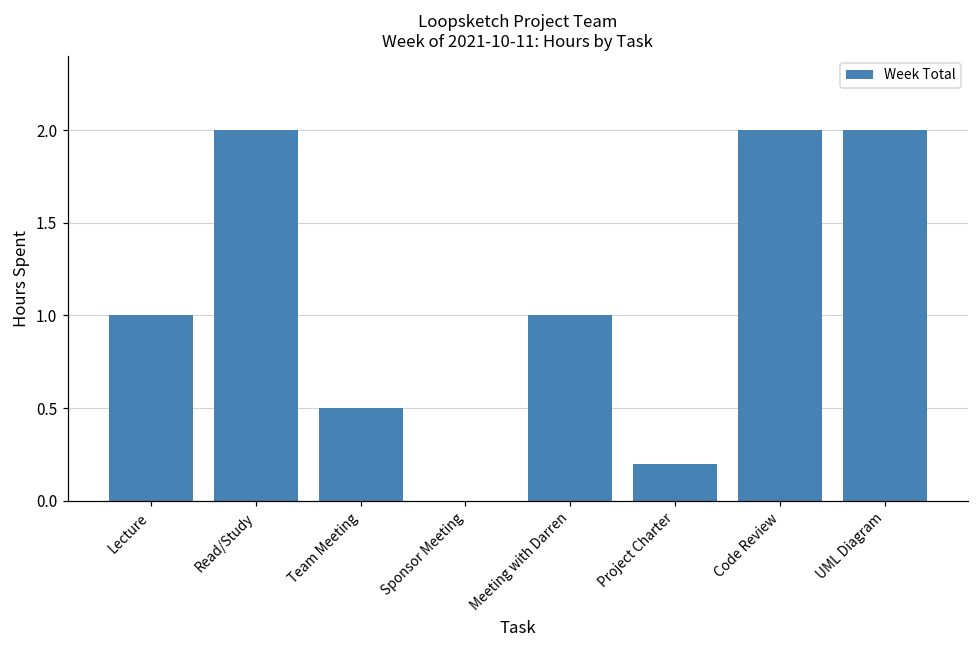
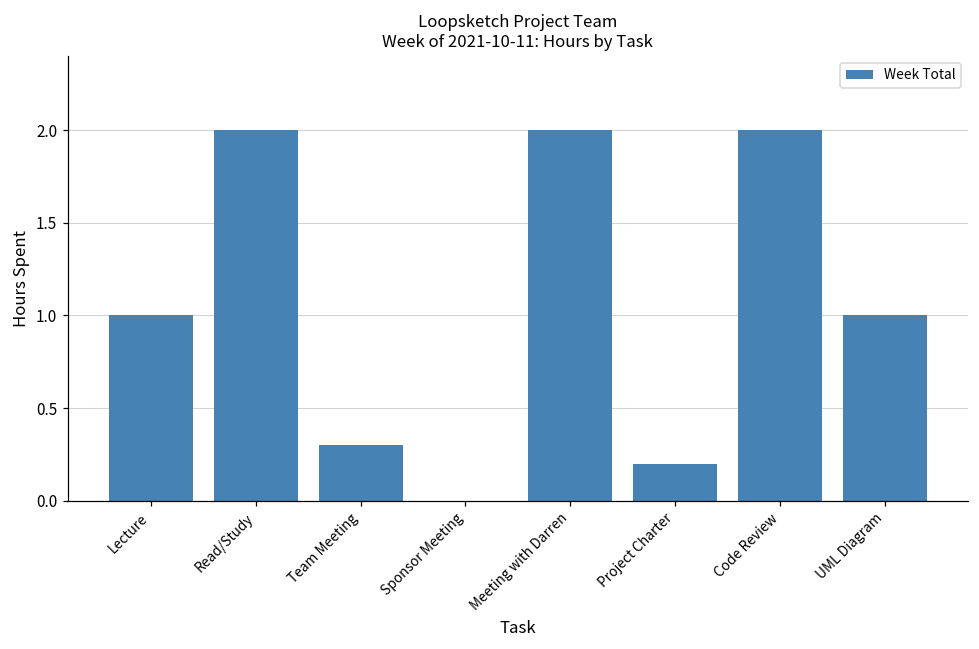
  {
    "Lecture": 1.0,
    "Read/Study": 2.0,
-   "Team Meeting": 0.5,
+   "Team Meeting": 0.3,
    "Sponsor Meeting": 0.0,
-   "Meeting with Darren": 1,
+   "Meeting with Darren": 2,
    "Project Charter": 0.2,
    "Code Review": 2.0,
-   "UML Diagram": 2
+   "UML Diagram": 1
  }
